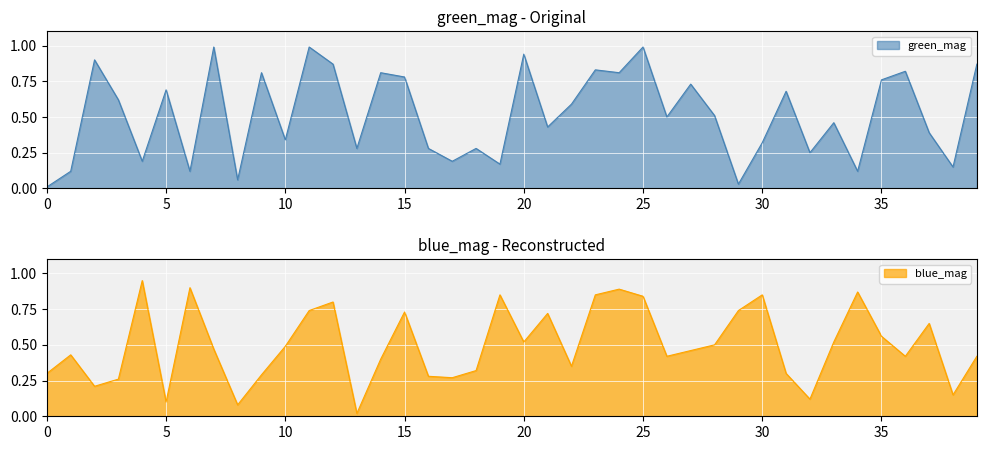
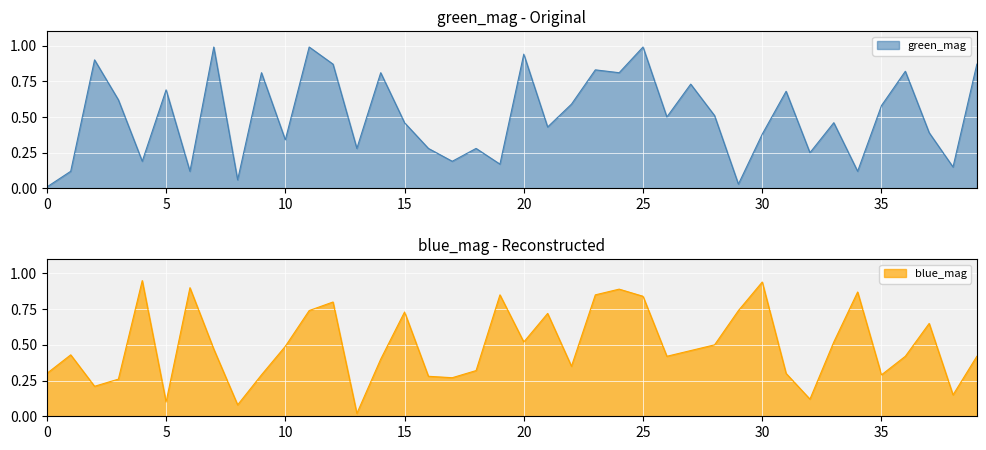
  {
    "green_mag - Original": {
      "0": 0.01,
      "5": 0.69,
      "10": 0.34,
-     "15": 0.78,
+     "15": 0.46,
      "20": 0.94,
      "25": 0.99,
-     "30": 0.32,
-     "35": 0.76
+     "30": 0.38,
+     "35": 0.58
    },
    "blue_mag - Reconstructed": {
      "0": 0.30,
      "5": 0.10,
      "10": 0.49,
      "15": 0.73,
      "20": 0.52,
      "25": 0.84,
-     "30": 0.85,
-     "35": 0.56
+     "30": 0.94,
+     "35": 0.29
    }
  }
